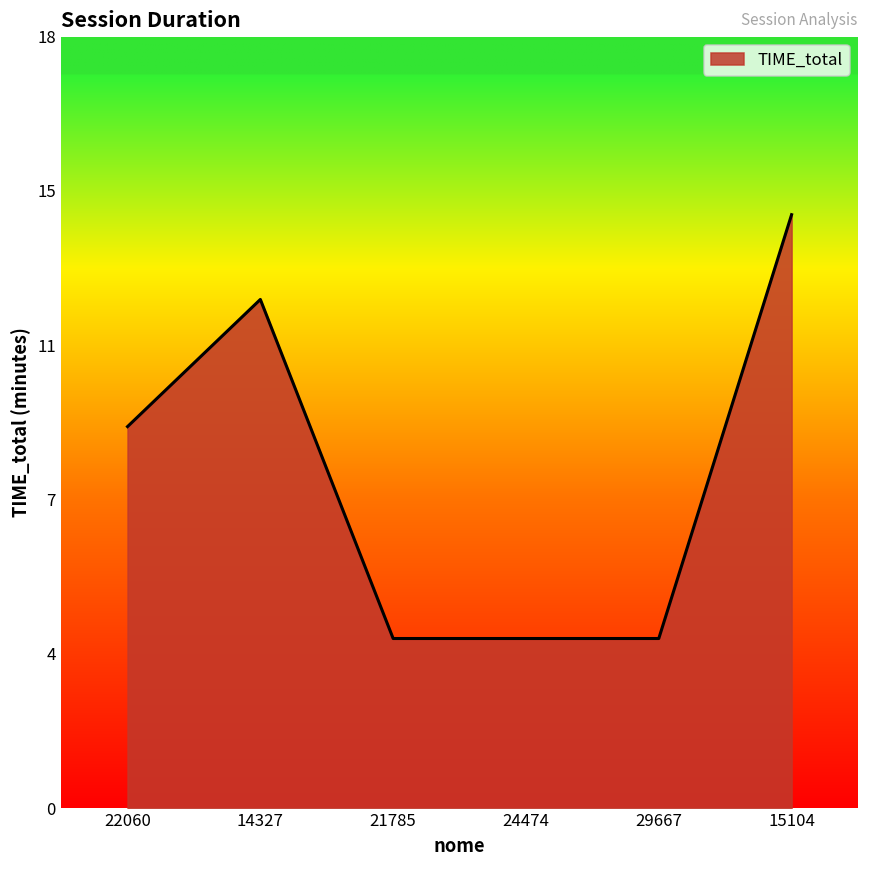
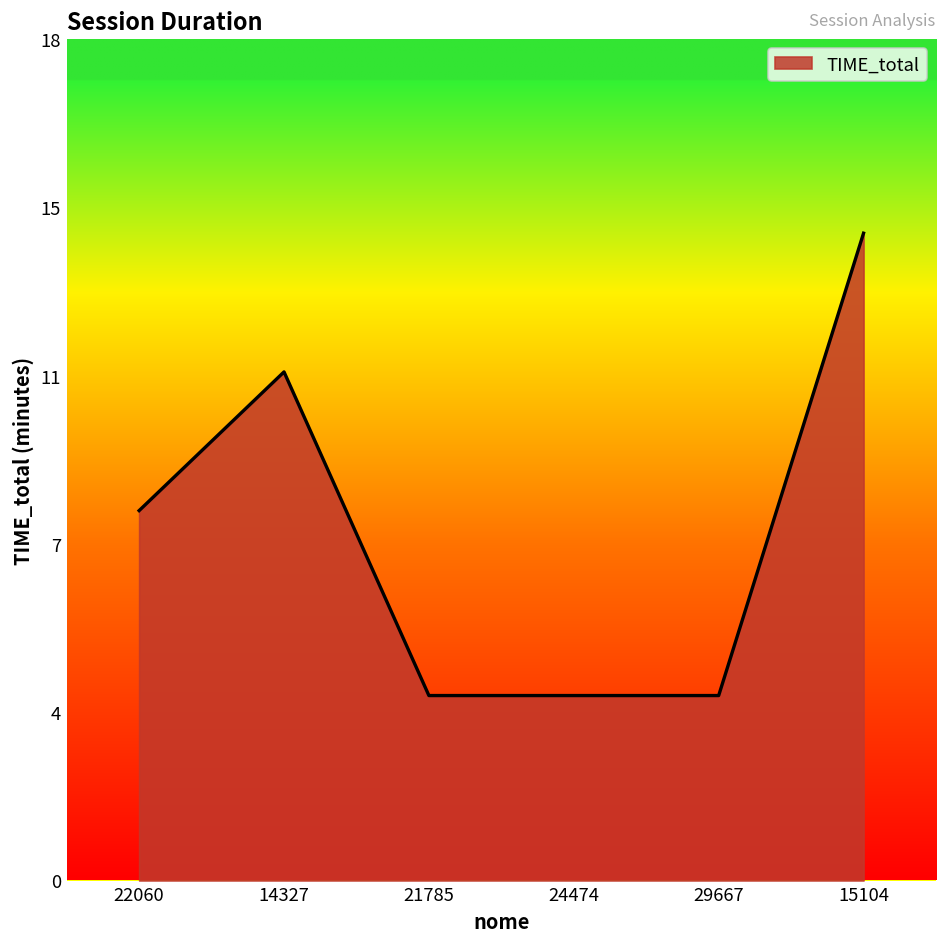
  {
-   "22060": 9,
-   "14327": 12,
+   "22060": 8,
+   "14327": 11,
    "21785": 4,
    "24474": 4,
    "29667": 4,
    "15104": 14
  }
